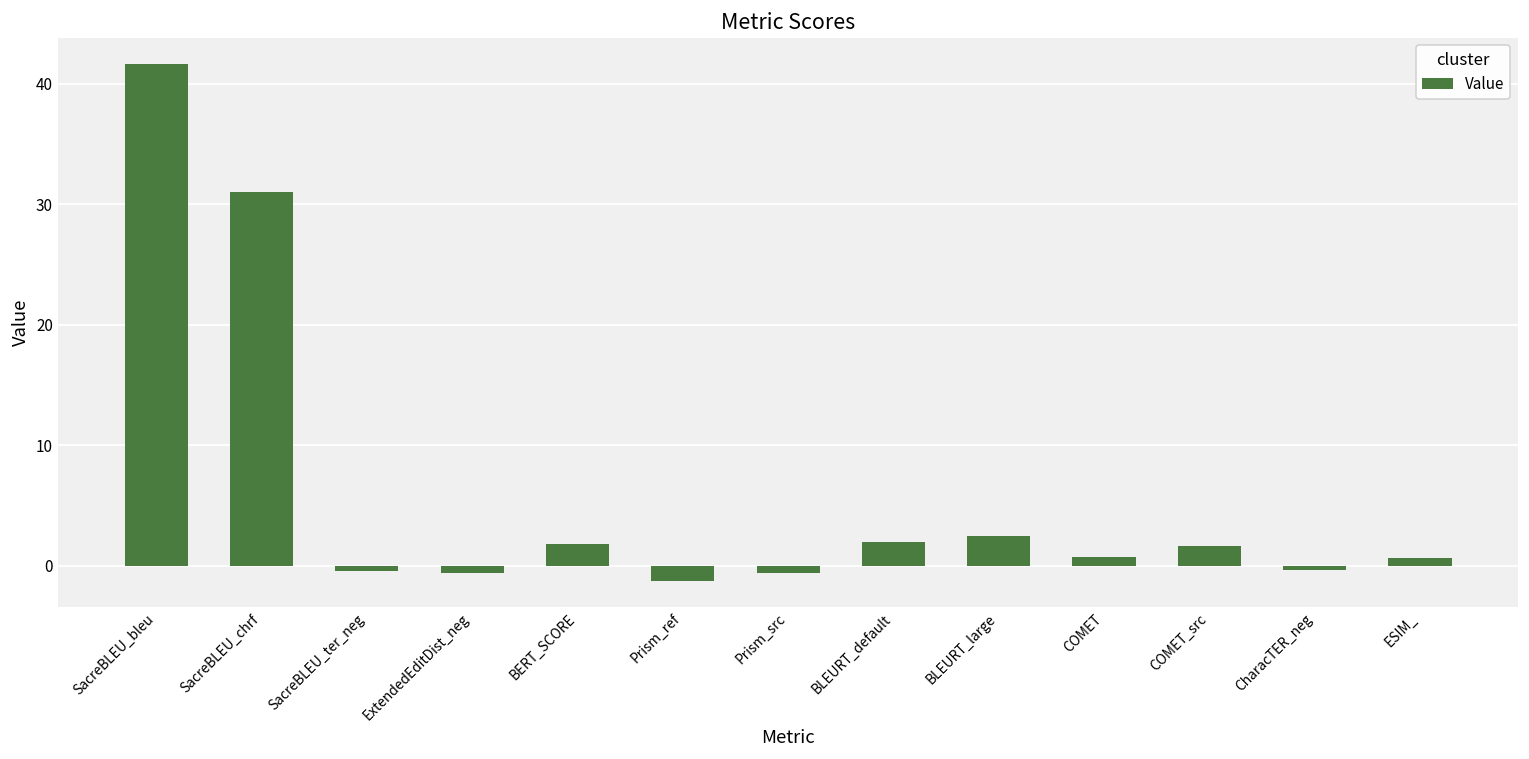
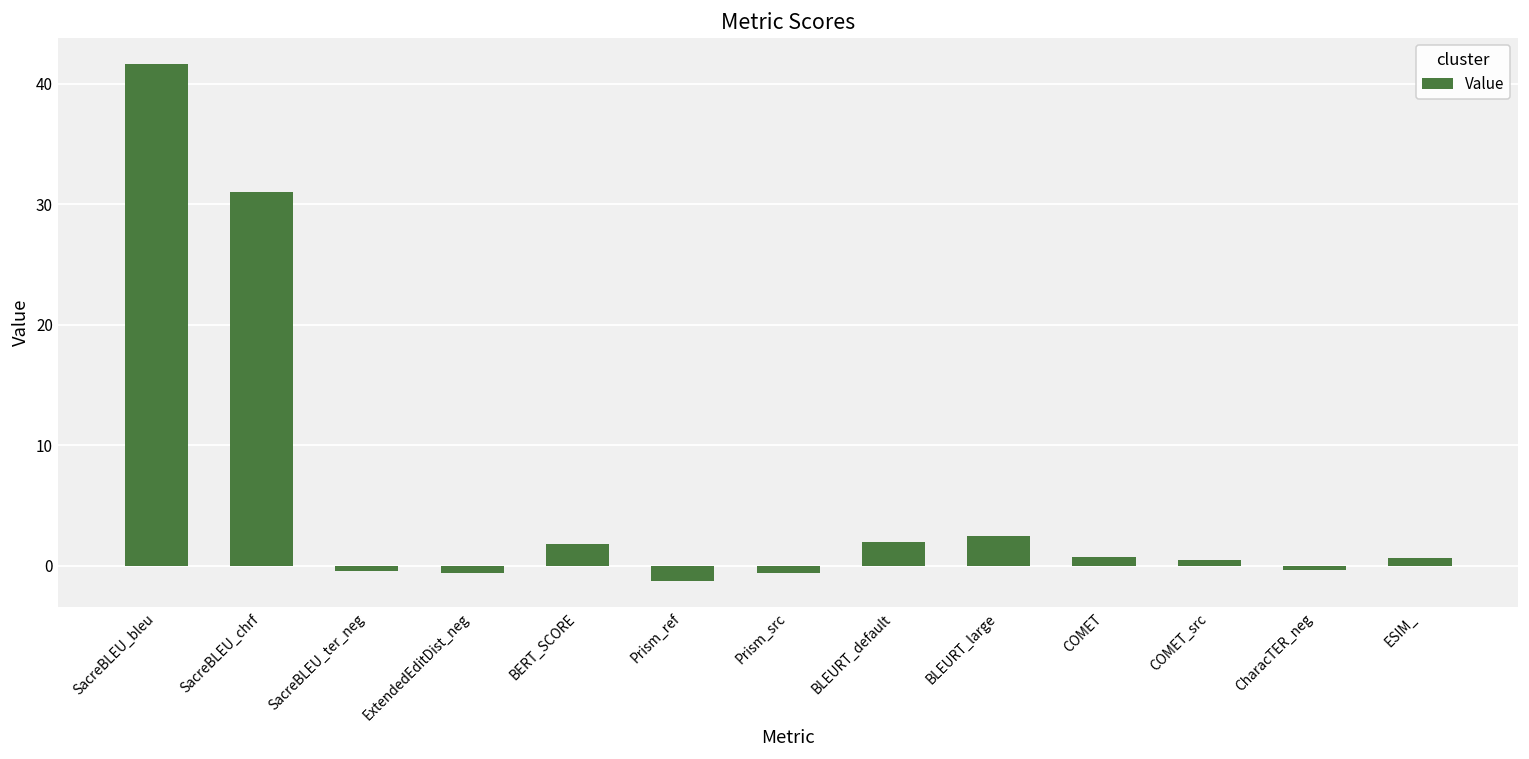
  {
    "SacreBLEU_bleu": 41.7,
    "SacreBLEU_chrf": 31.0,
    "SacreBLEU_ter_neg": -0.5,
    "ExtendedEditDist_neg": -0.6,
    "BERT_SCORE": 1.8,
    "Prism_ref": -1.3,
    "Prism_src": -0.6,
    "BLEURT_default": 2.0,
    "BLEURT_large": 2.4,
    "COMET": 0.7,
-   "COMET_src": 1.6,
+   "COMET_src": 0.5,
    "CharacTER_neg": -0.4,
    "ESIM_": 0.6
  }
